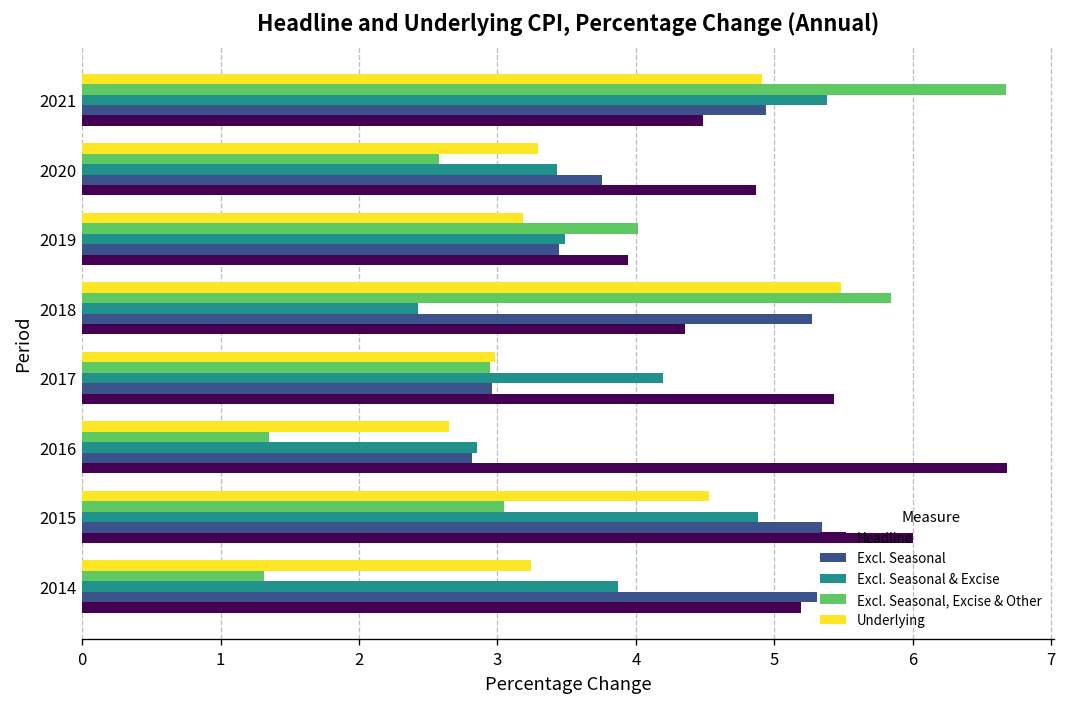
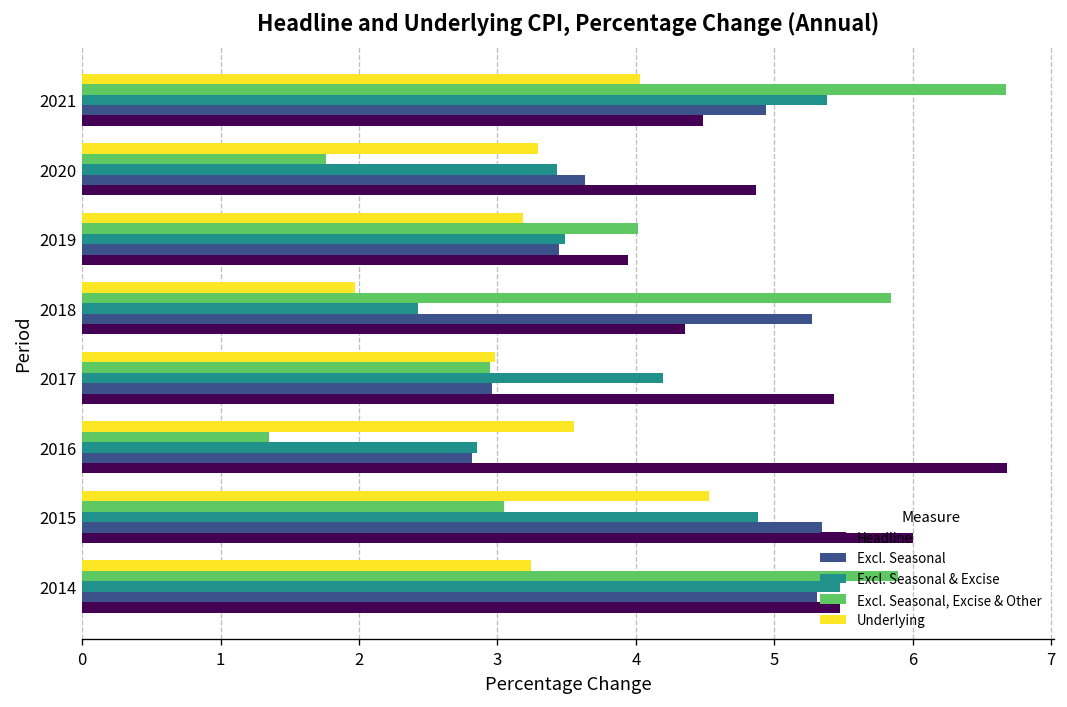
  {
    "Headline": {
      "2021": 4.48,
      "2020": 4.87,
      "2019": 3.94,
      "2018": 4.36,
      "2017": 5.43,
      "2016": 6.68,
      "2015": 6.00,
-     "2014": 5.20
+     "2014": 5.48
    },
    "Excl. Seasonal": {
      "2021": 4.94,
-     "2020": 3.76,
+     "2020": 3.63,
      "2019": 3.44,
      "2018": 5.27,
      "2017": 2.96,
      "2016": 2.82,
      "2015": 5.35,
      "2014": 5.31
    },
    "Excl. Seasonal & Excise": {
      "2021": 5.38,
      "2020": 3.43,
      "2019": 3.49,
      "2018": 2.42,
      "2017": 4.20,
      "2016": 2.85,
      "2015": 4.88,
-     "2014": 3.87
+     "2014": 5.48
    },
    "Excl. Seasonal, Excise & Other": {
      "2021": 6.67,
-     "2020": 2.58,
+     "2020": 1.76,
      "2019": 4.02,
      "2018": 5.84,
      "2017": 2.95,
      "2016": 1.35,
      "2015": 3.04,
-     "2014": 1.32
+     "2014": 5.89
    },
    "Underlying": {
-     "2021": 4.91,
+     "2021": 4.03,
      "2020": 3.30,
      "2019": 3.19,
-     "2018": 5.48,
+     "2018": 1.97,
      "2017": 2.98,
-     "2016": 2.65,
+     "2016": 3.55,
      "2015": 4.53,
      "2014": 3.24
    }
  }
